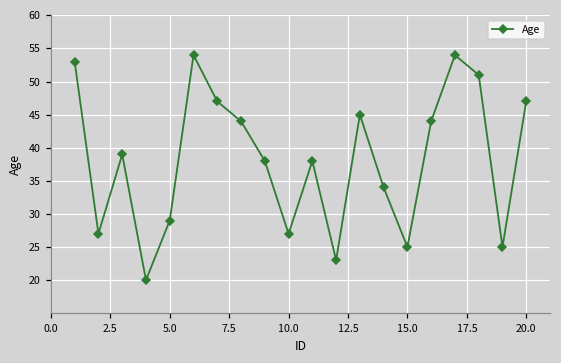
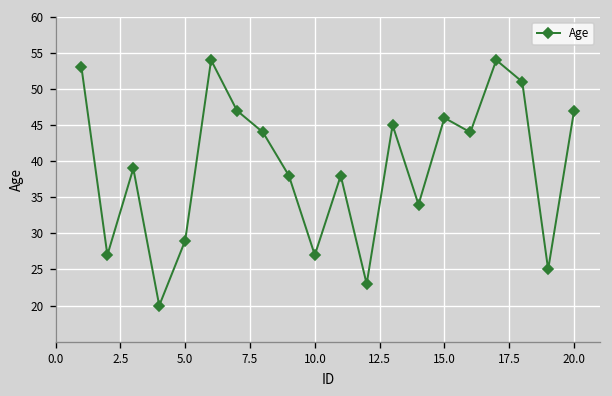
  {
    "5.0": 29,
    "10.0": 27,
-   "15.0": 25,
+   "15.0": 46,
    "20.0": 47
  }
